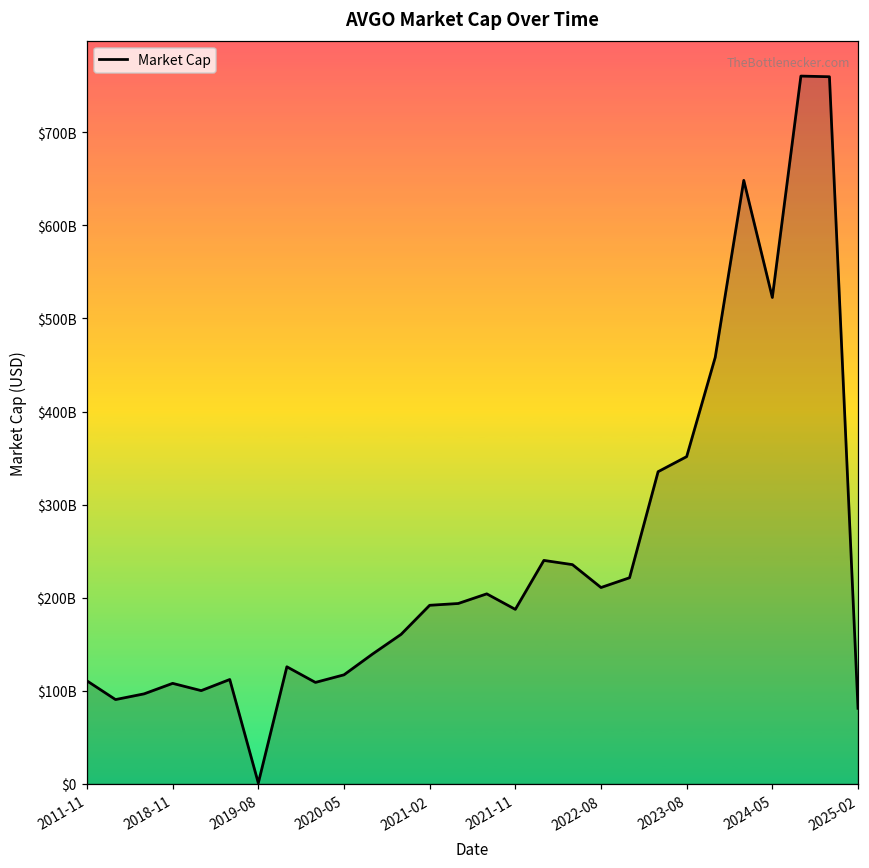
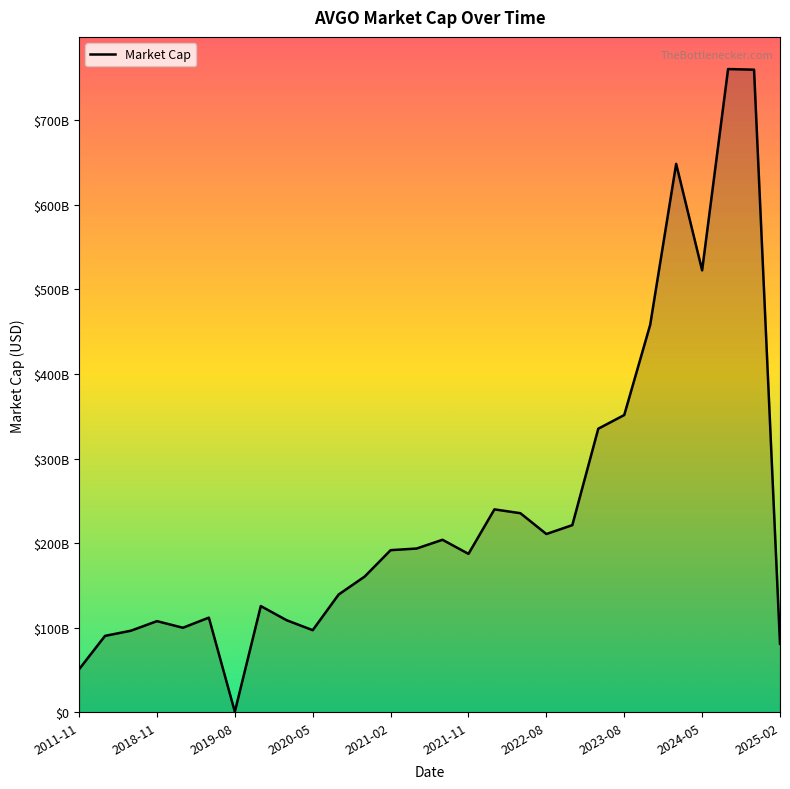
  {
-   "2011-11": "$110000000000",
+   "2011-11": "$50000000000",
    "2018-11": "$110000000000",
    "2019-08": "$0",
-   "2020-05": "$120000000000",
+   "2020-05": "$100000000000",
    "2021-02": "$190000000000",
    "2021-11": "$190000000000",
    "2022-08": "$210000000000",
    "2023-08": "$350000000000",
    "2024-05": "$520000000000",
    "2025-02": "$80000000000"
  }
